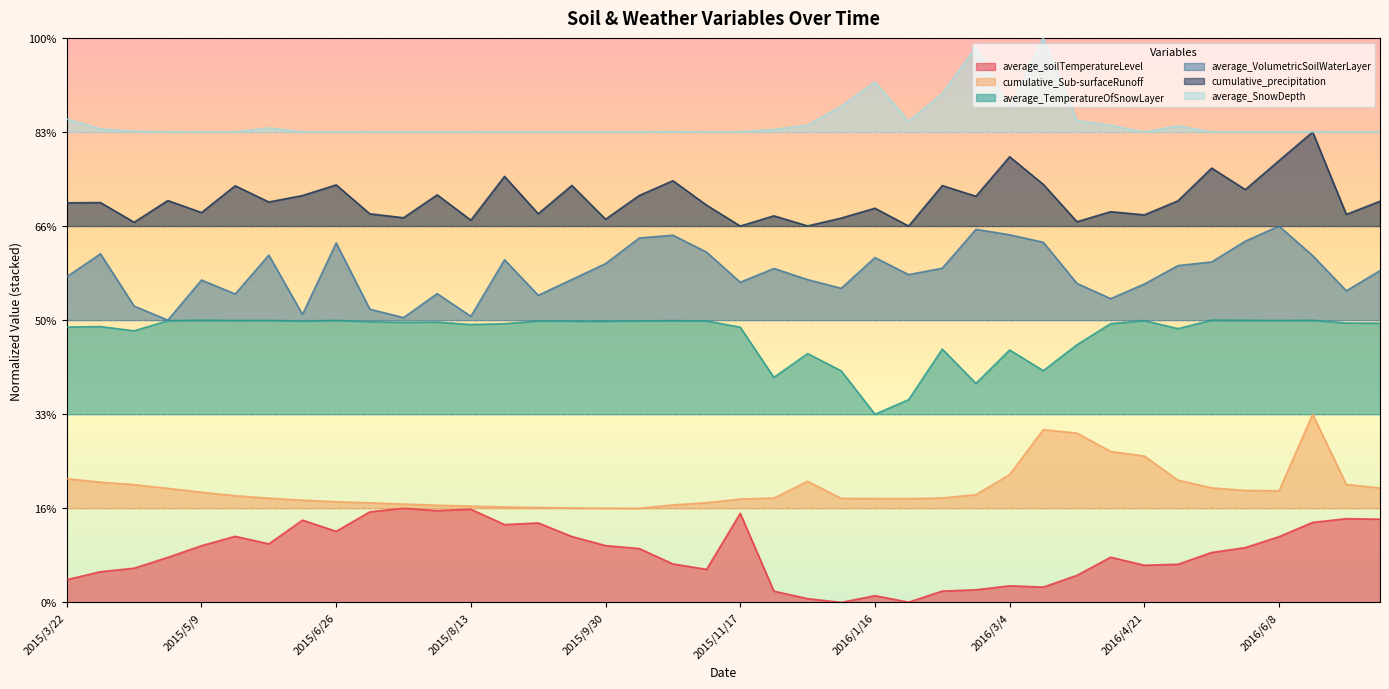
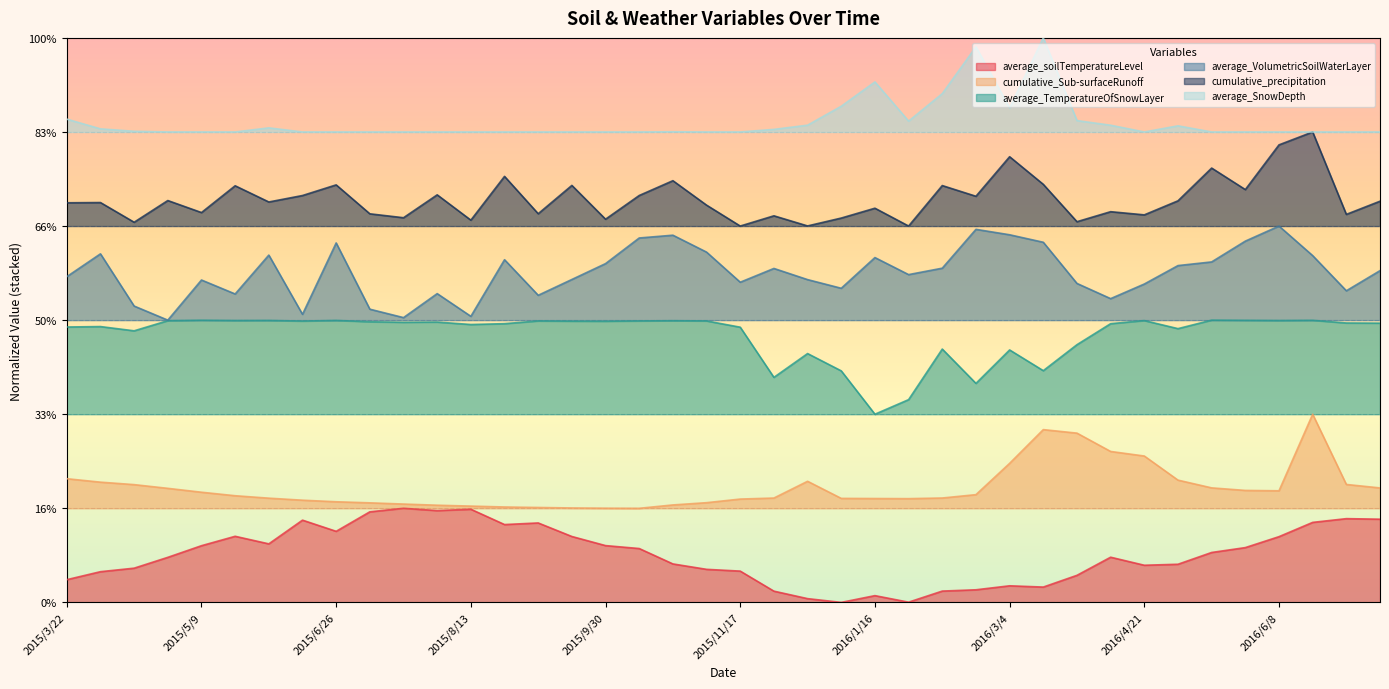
  {
    "average_soilTemperatureLevel": {
      "2015/3/22": "4%",
      "2015/5/9": "10%",
      "2015/6/26": "13%",
      "2015/8/13": "16%",
      "2015/9/30": "10%",
-     "2015/11/17": "16%",
+     "2015/11/17": "6%",
      "2016/1/16": "1%",
      "2016/3/4": "3%",
      "2016/4/21": "7%",
      "2016/6/8": "12%"
    },
    "cumulative_Sub-surfaceRunoff": {
      "2015/3/22": "22%",
      "2015/5/9": "20%",
      "2015/6/26": "18%",
      "2015/8/13": "17%",
      "2015/9/30": "17%",
      "2015/11/17": "18%",
      "2016/1/16": "18%",
-     "2016/3/4": "23%",
+     "2016/3/4": "25%",
      "2016/4/21": "26%",
      "2016/6/8": "20%"
    },
    "cumulative_precipitation": {
      "2015/3/22": "71%",
      "2015/5/9": "69%",
      "2015/6/26": "74%",
      "2015/8/13": "68%",
      "2015/9/30": "68%",
      "2016/1/16": "70%",
      "2016/3/4": "79%",
      "2016/4/21": "69%",
-     "2016/6/8": "78%"
+     "2016/6/8": "81%"
    },
    "average_SnowDepth": {
      "2015/3/22": "86%",
      "2016/1/16": "92%",
      "2016/3/4": "88%"
    }
  }
